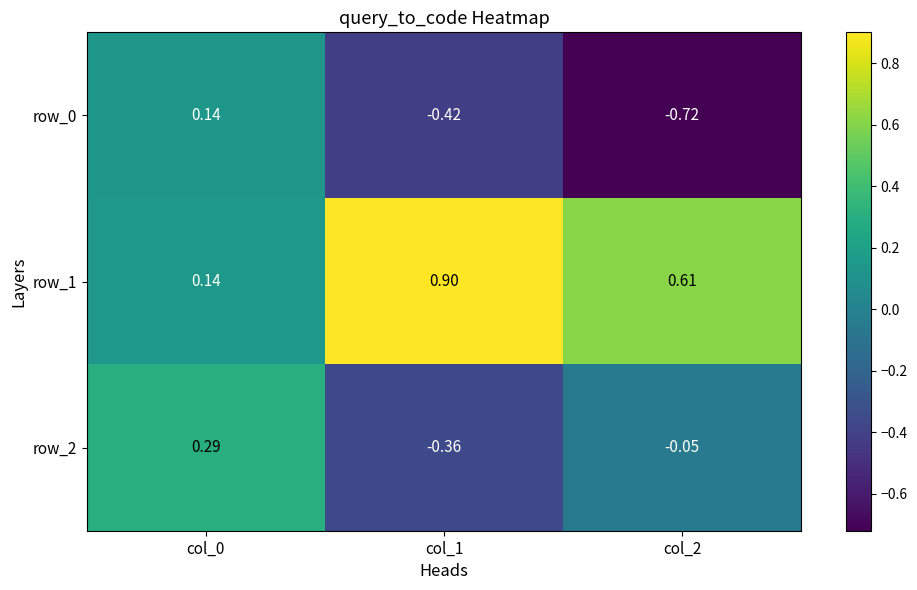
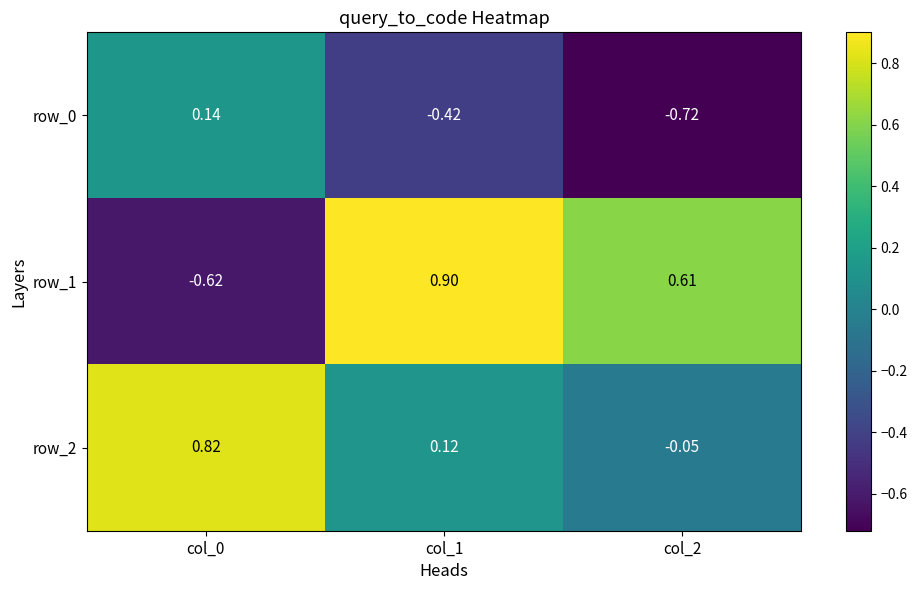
  {
    "row_0": {
      "col_0": 0.14,
      "col_1": -0.42,
      "col_2": -0.72
    },
    "row_1": {
-     "col_0": 0.14,
+     "col_0": -0.62,
      "col_1": 0.90,
      "col_2": 0.61
    },
    "row_2": {
-     "col_0": 0.29,
-     "col_1": -0.36,
+     "col_0": 0.82,
+     "col_1": 0.12,
      "col_2": -0.05
    }
  }
